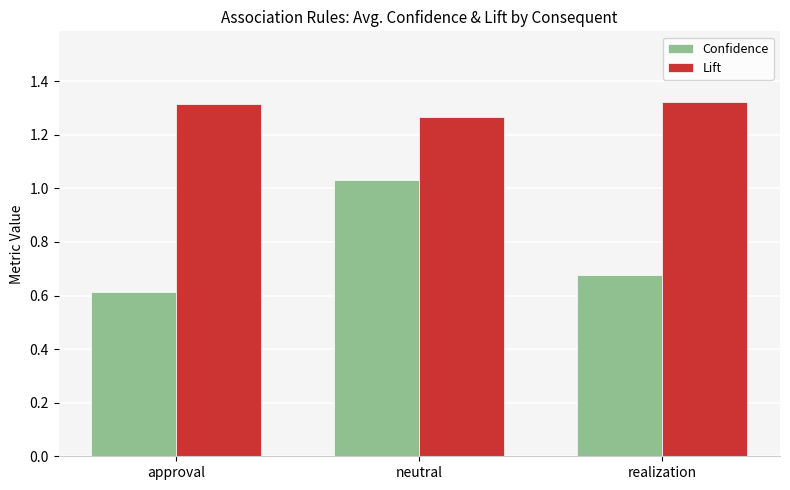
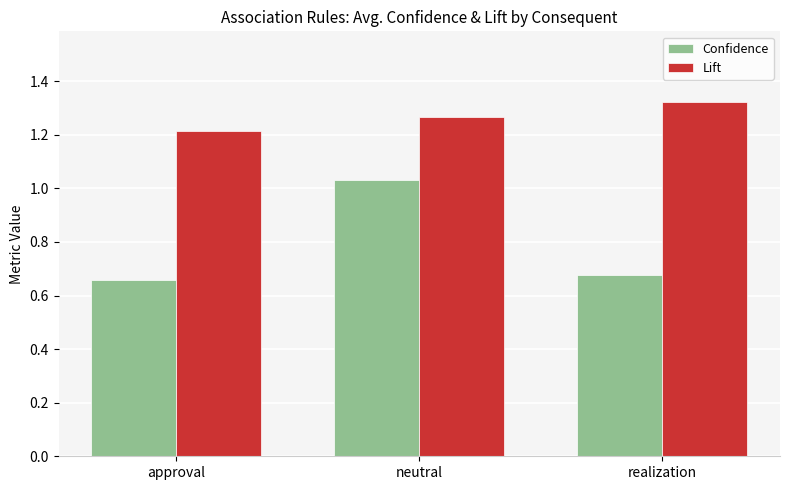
  {
    "Confidence": {
-     "approval": 0.61,
+     "approval": 0.66,
      "neutral": 1.03,
      "realization": 0.68
    },
    "Lift": {
-     "approval": 1.31,
+     "approval": 1.22,
      "neutral": 1.27,
      "realization": 1.32
    }
  }
